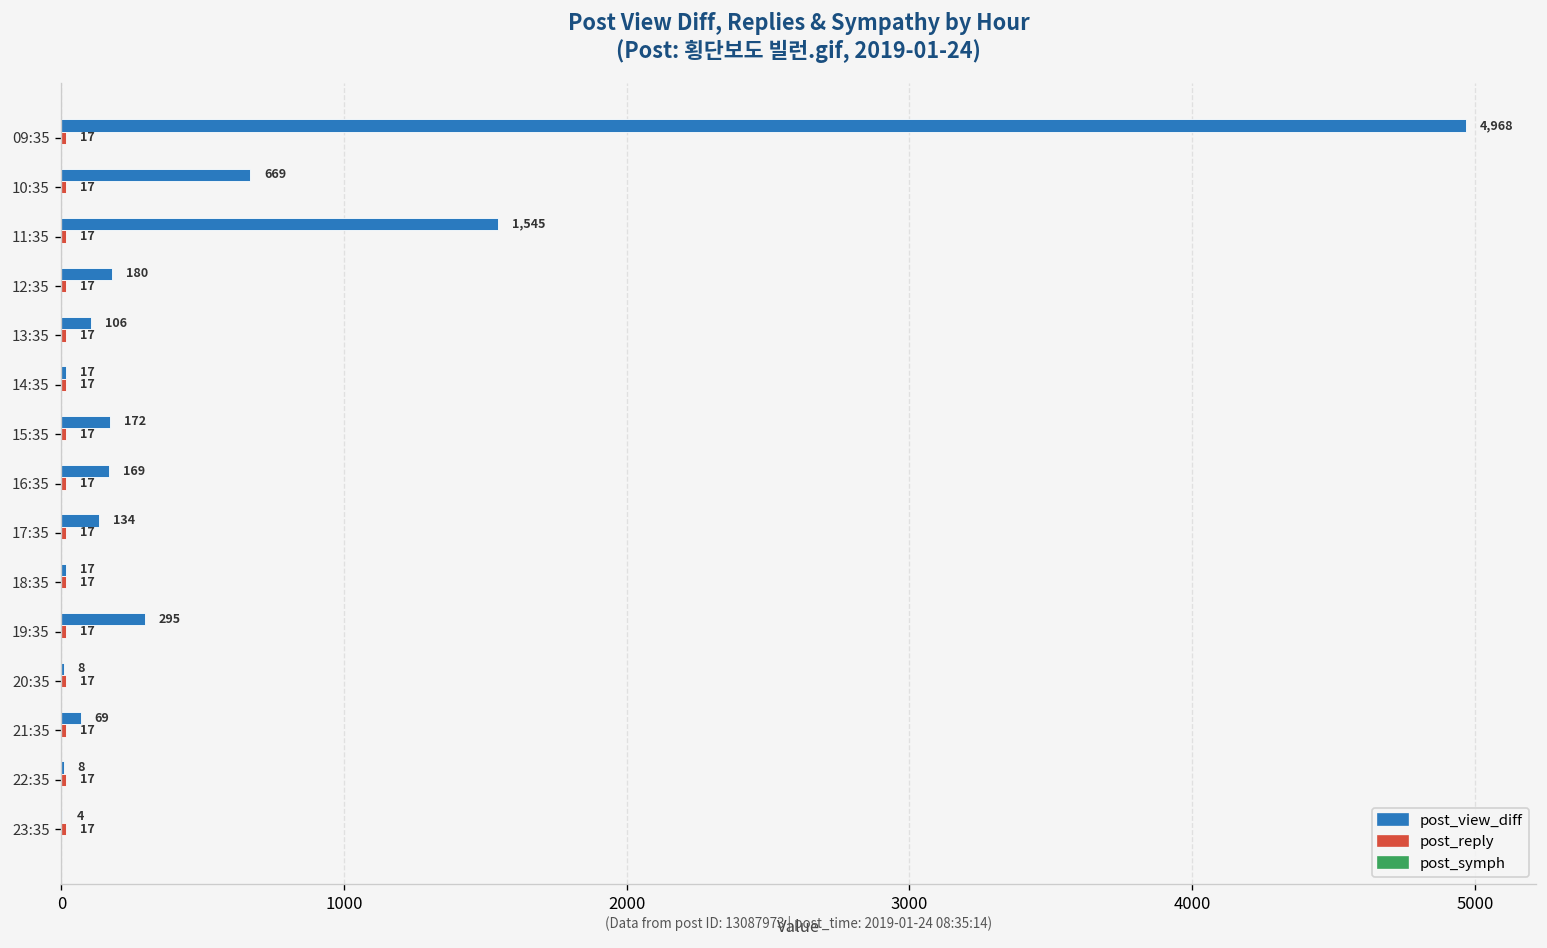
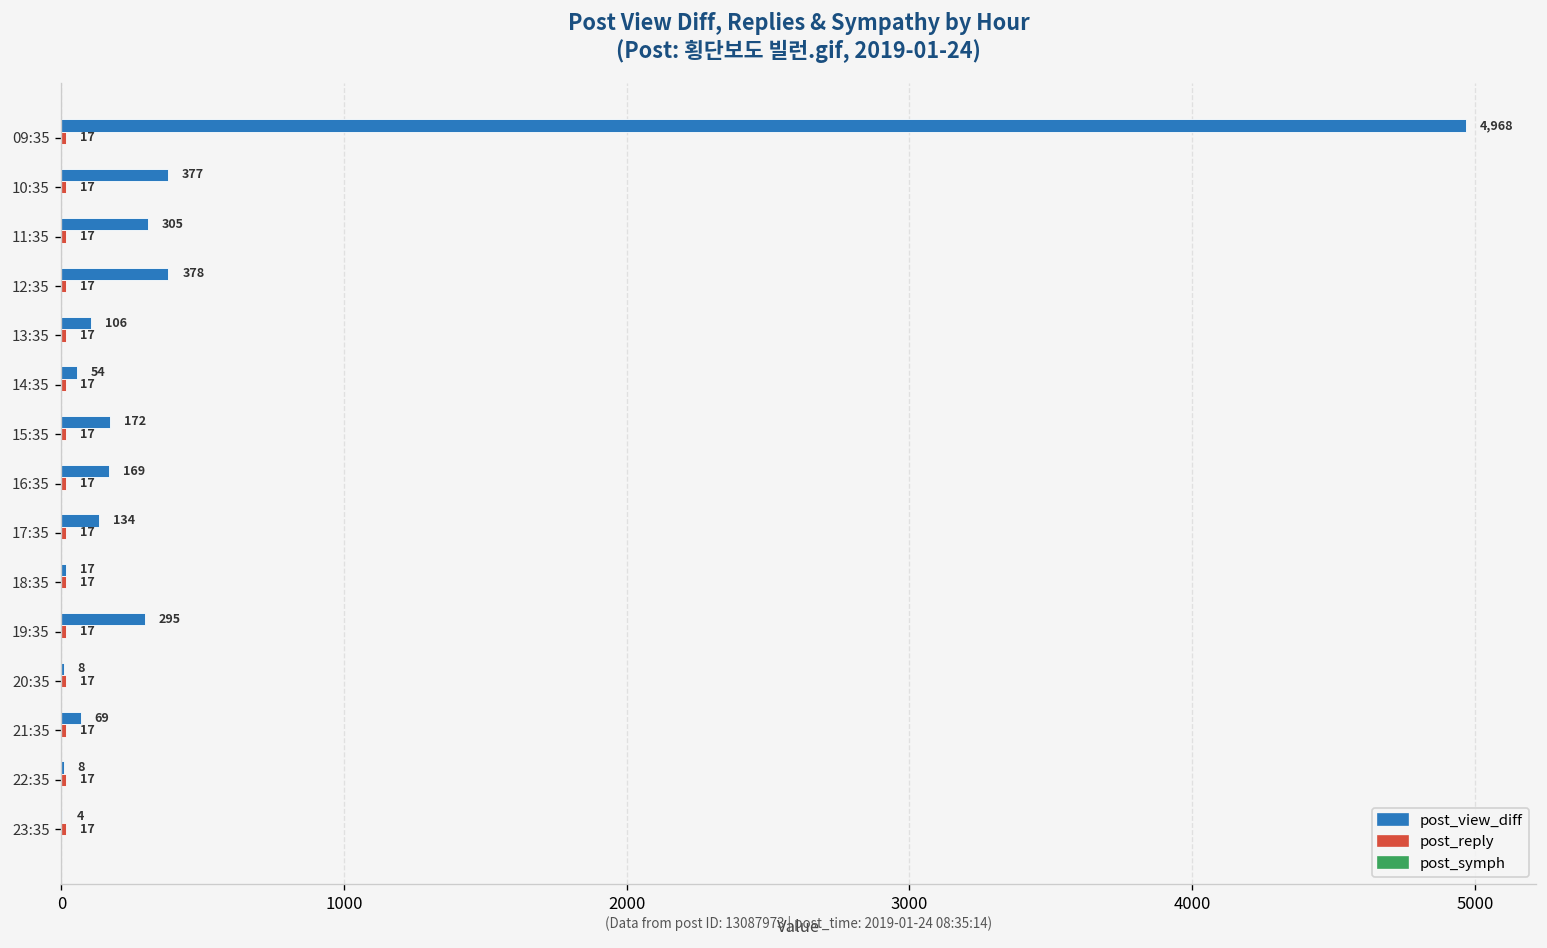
  {
    "post_view_diff": {
      "09:35": "4,968",
-     "10:35": "669",
-     "11:35": "1,545",
-     "12:35": "180",
+     "10:35": "377",
+     "11:35": "305",
+     "12:35": "378",
      "13:35": "106",
-     "14:35": "17",
+     "14:35": "54",
      "15:35": "172",
      "16:35": "169",
      "17:35": "134",
      "18:35": "17",
      "19:35": "295",
      "20:35": "8",
      "21:35": "69",
      "22:35": "8",
      "23:35": "4"
    },
    "post_reply": {
      "09:35": "17",
      "10:35": "17",
      "11:35": "17",
      "12:35": "17",
      "13:35": "17",
      "14:35": "17",
      "15:35": "17",
      "16:35": "17",
      "17:35": "17",
      "18:35": "17",
      "19:35": "17",
      "20:35": "17",
      "21:35": "17",
      "22:35": "17",
      "23:35": "17"
    },
    "post_symph": {
      "09:35": "0",
      "10:35": "0",
      "11:35": "0",
      "12:35": "0",
      "13:35": "0",
      "14:35": "0",
      "15:35": "0",
      "16:35": "0",
      "17:35": "0",
      "18:35": "0",
      "19:35": "0",
      "20:35": "0",
      "21:35": "0",
      "22:35": "0",
      "23:35": "0"
    }
  }
